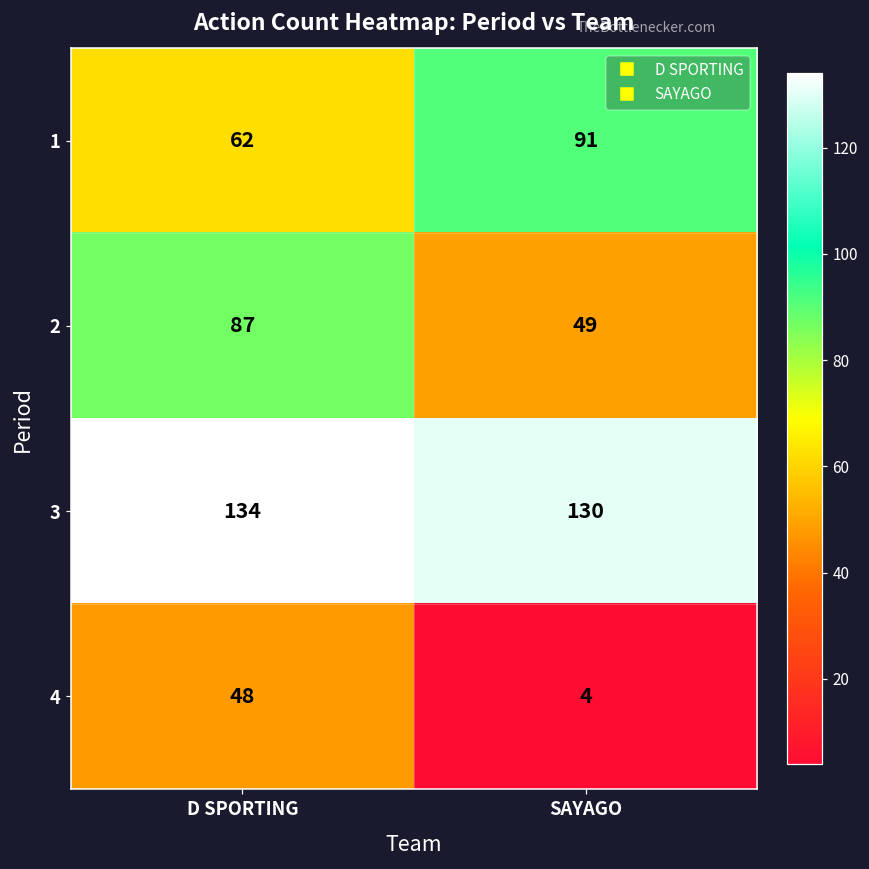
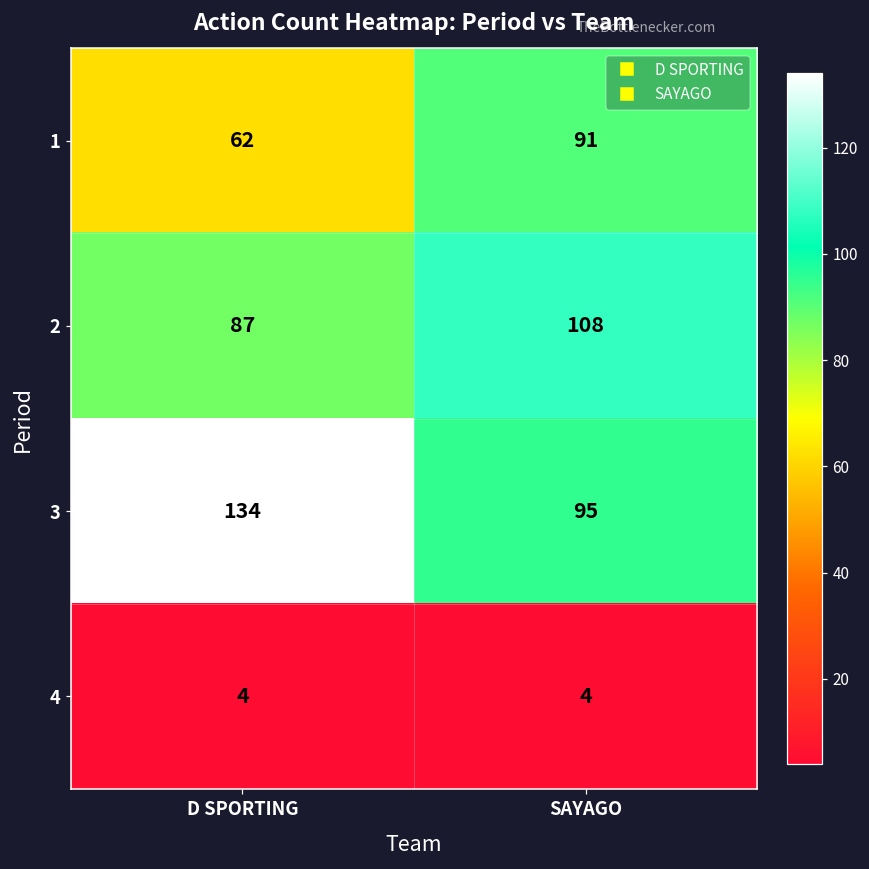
  {
    "1": {
      "D SPORTING": 62,
      "SAYAGO": 91
    },
    "2": {
      "D SPORTING": 87,
-     "SAYAGO": 49
+     "SAYAGO": 108
    },
    "3": {
      "D SPORTING": 134,
-     "SAYAGO": 130
+     "SAYAGO": 95
    },
    "4": {
-     "D SPORTING": 48,
+     "D SPORTING": 4,
      "SAYAGO": 4
    }
  }
